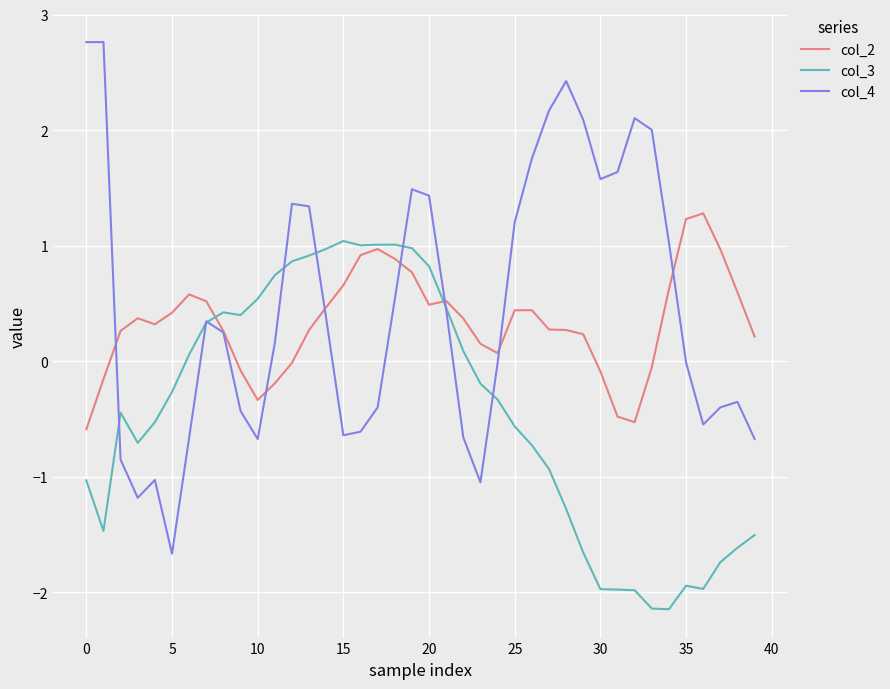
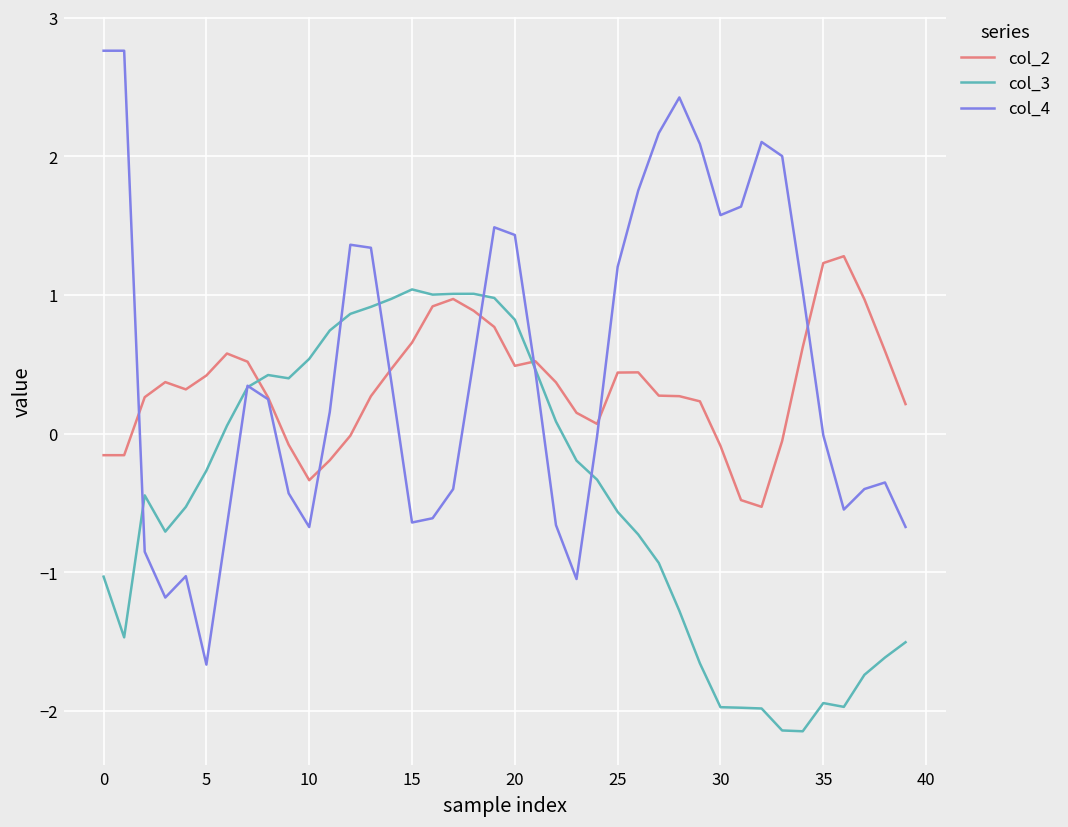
  {
    "col_2": {
-     "0": -0.59,
+     "0": -0.15,
      "5": 0.42,
      "10": -0.34,
      "15": 0.66,
      "20": 0.49,
      "25": 0.44,
      "30": -0.09,
      "35": 1.23
    },
    "col_3": {
      "0": -1.03,
      "5": -0.27,
      "10": 0.54,
      "15": 1.04,
      "20": 0.82,
      "25": -0.56,
      "30": -1.97,
      "35": -1.94
    },
    "col_4": {
      "0": 2.76,
      "5": -1.67,
      "10": -0.67,
      "15": -0.64,
      "20": 1.43,
      "25": 1.20,
      "30": 1.58,
      "35": -0.01
    }
  }
